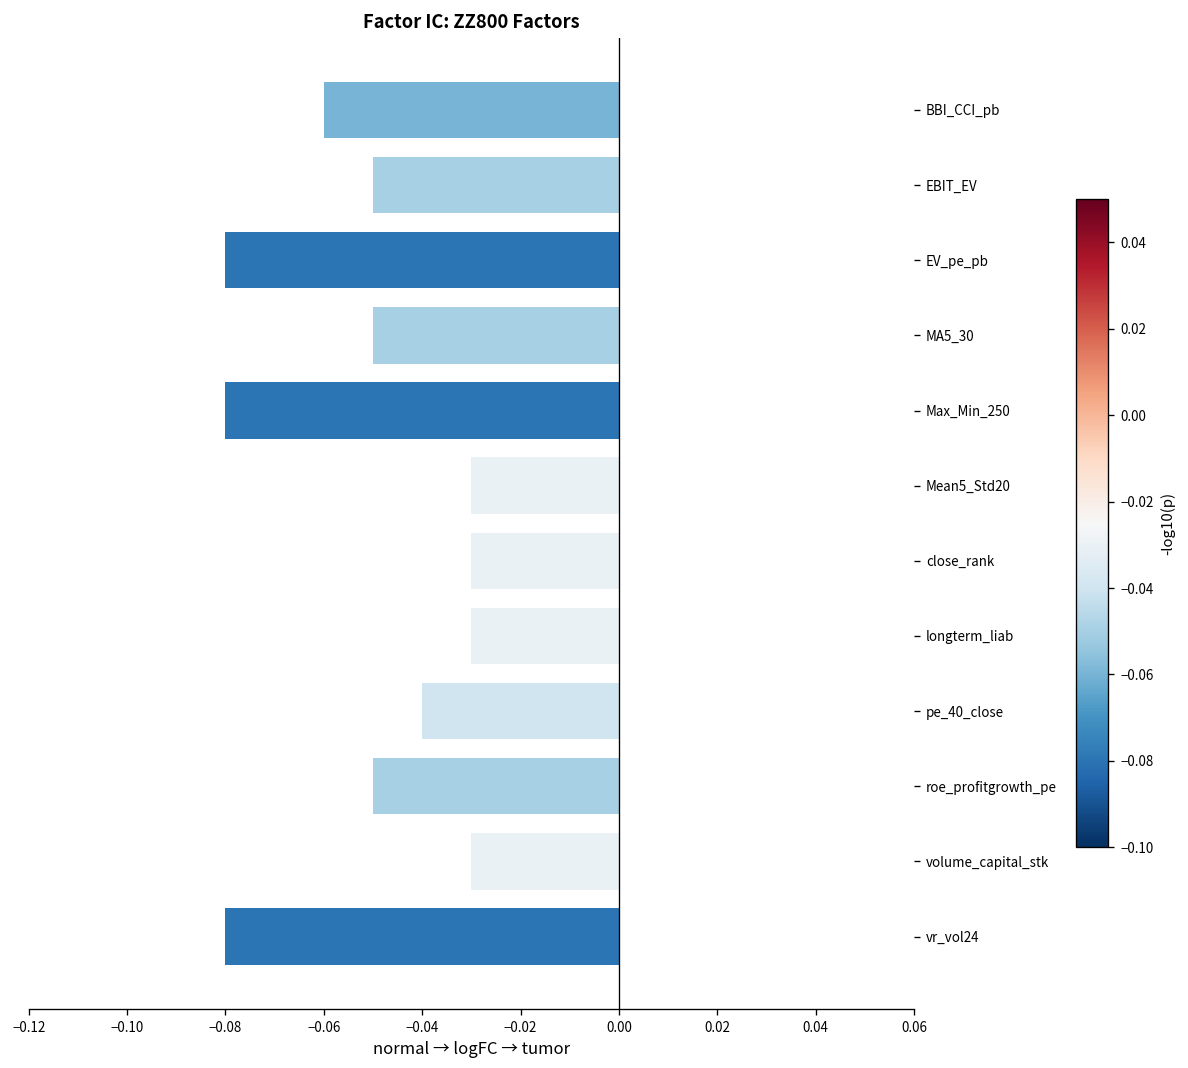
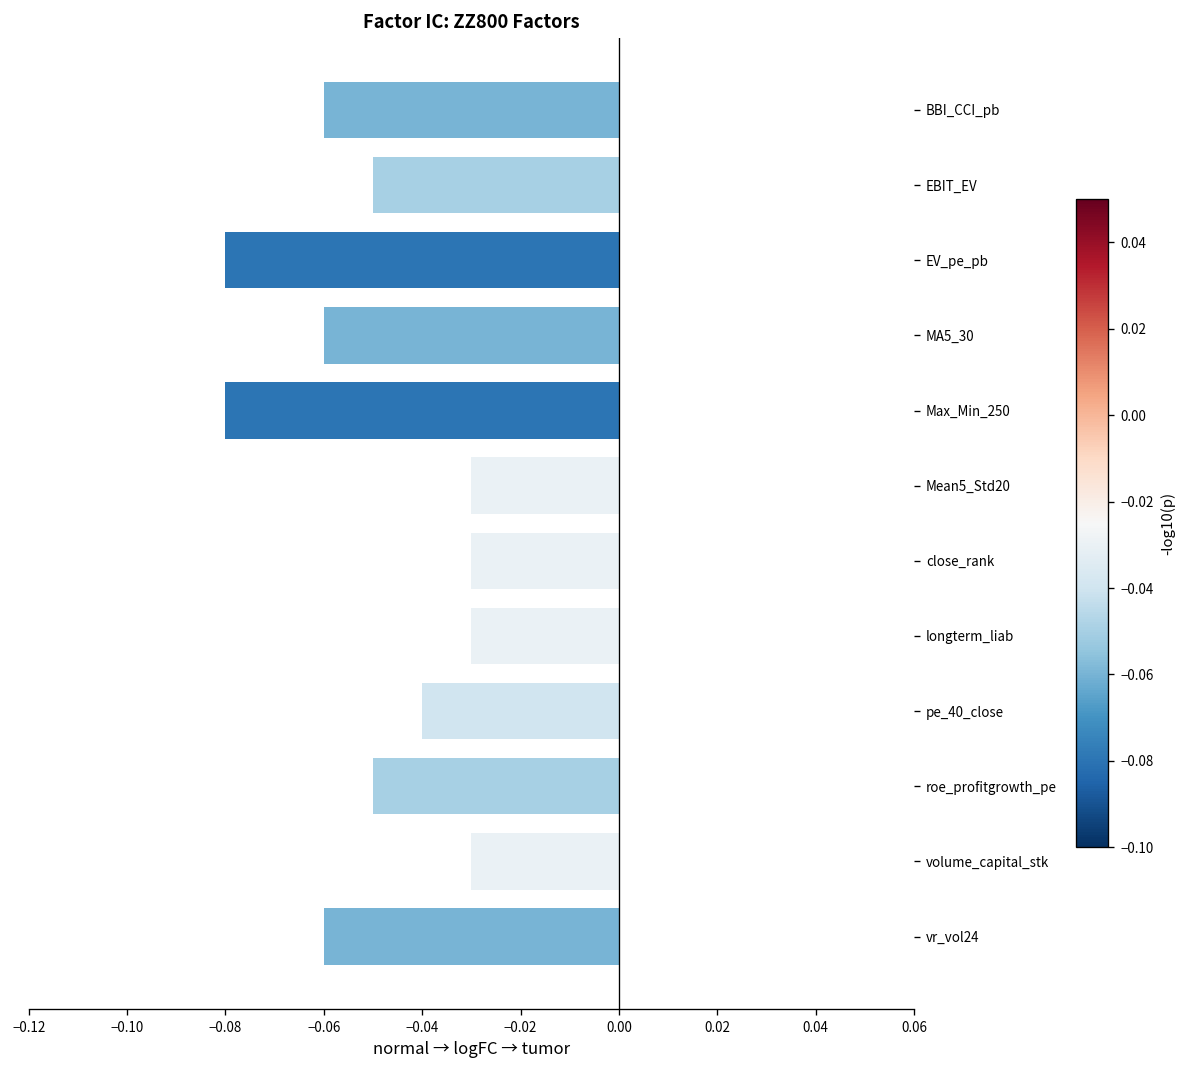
  {
    "BBI_CCI_pb": -0.060,
    "EBIT_EV": -0.050,
    "EV_pe_pb": -0.080,
-   "MA5_30": -0.050,
+   "MA5_30": -0.060,
    "Max_Min_250": -0.080,
    "Mean5_Std20": -0.030,
    "close_rank": -0.030,
    "longterm_liab": -0.030,
    "pe_40_close": -0.040,
    "roe_profitgrowth_pe": -0.050,
    "volume_capital_stk": -0.030,
-   "vr_vol24": -0.080
+   "vr_vol24": -0.060
  }
